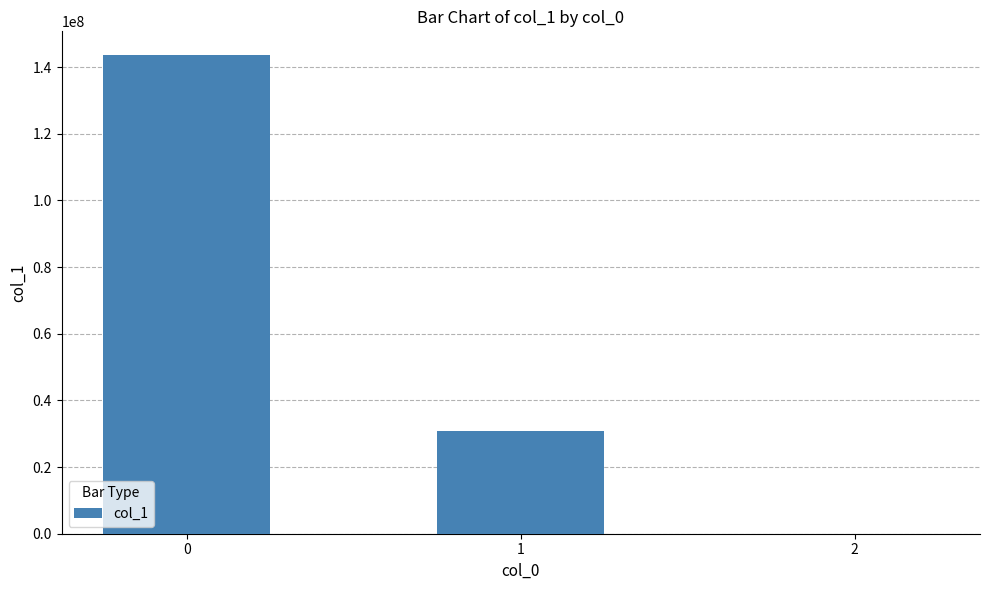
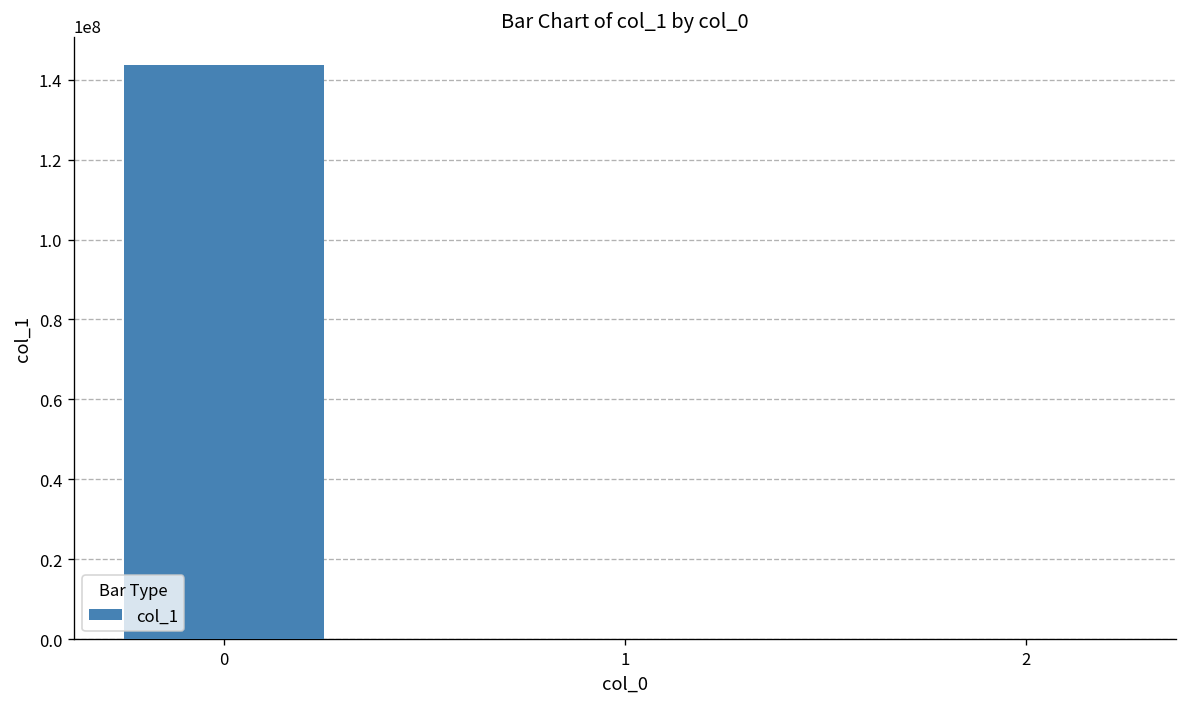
  {
    "0": 144000000,
-   "1": 31000000
+   "1": 0
  }
